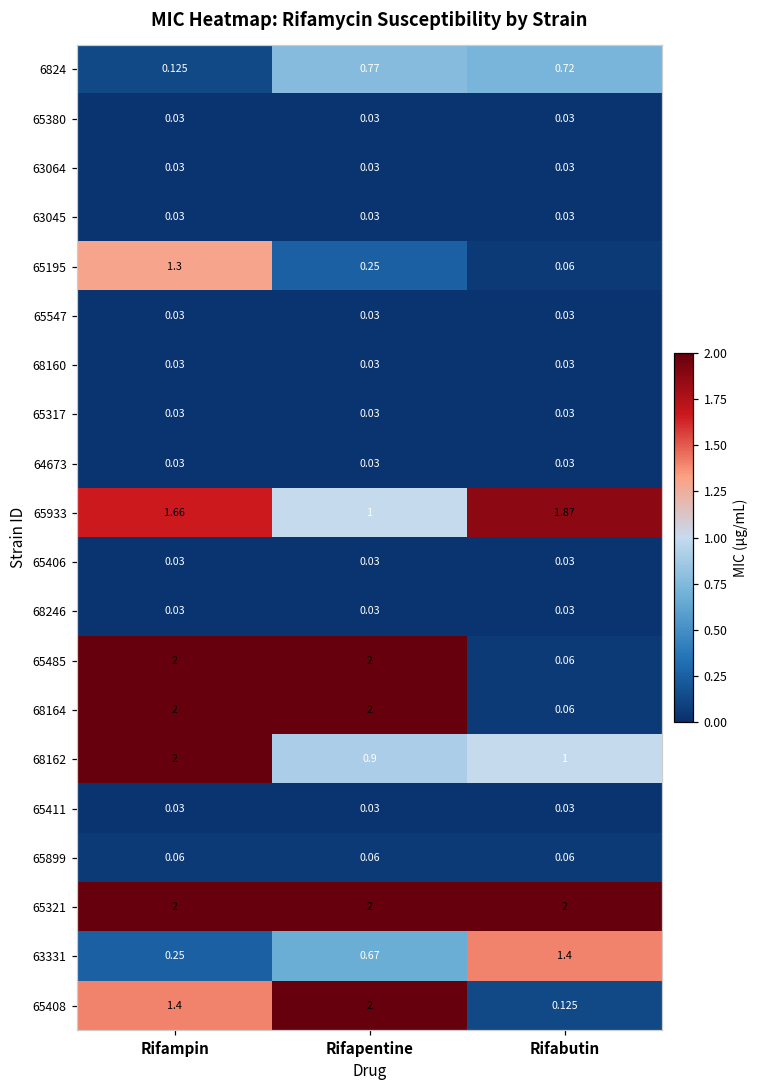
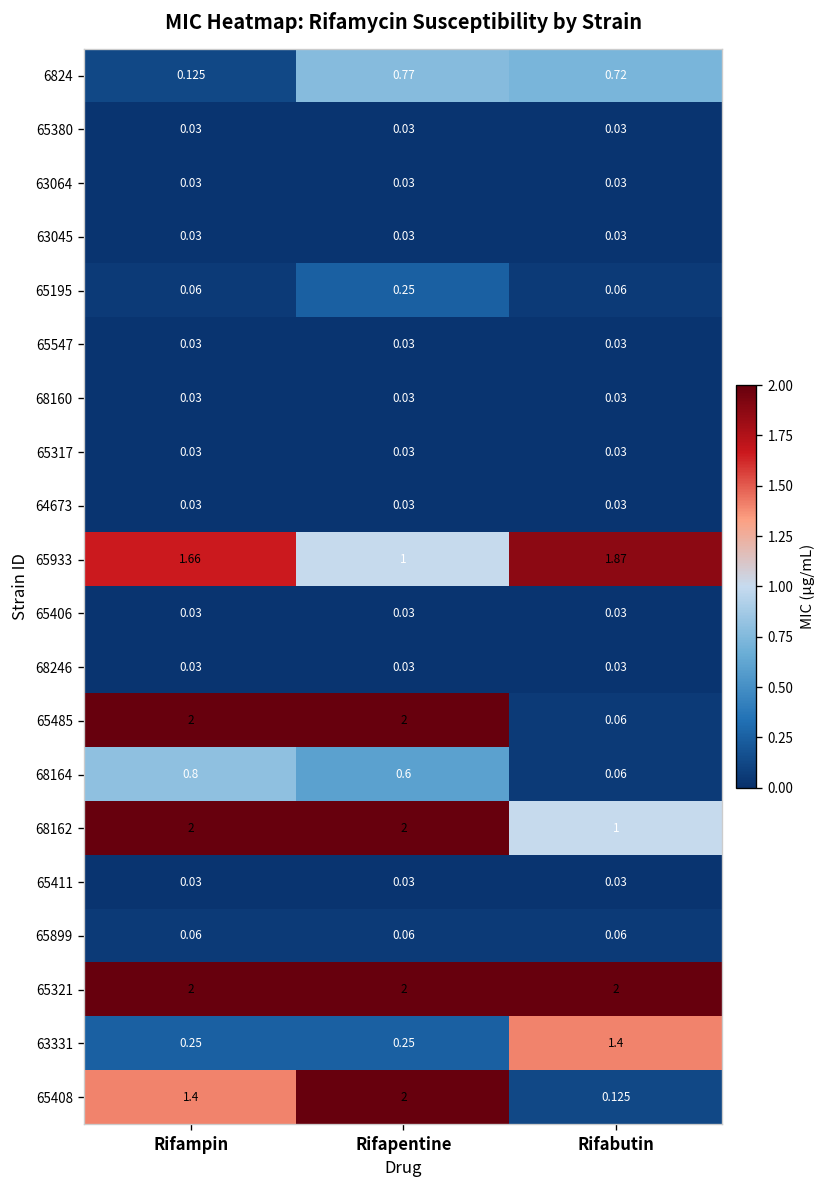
  {
    "6824": {
      "Rifampin": 0.125,
      "Rifapentine": 0.77,
      "Rifabutin": 0.72
    },
    "65380": {
      "Rifampin": 0.03,
      "Rifapentine": 0.03,
      "Rifabutin": 0.03
    },
    "63064": {
      "Rifampin": 0.03,
      "Rifapentine": 0.03,
      "Rifabutin": 0.03
    },
    "63045": {
      "Rifampin": 0.03,
      "Rifapentine": 0.03,
      "Rifabutin": 0.03
    },
    "65195": {
-     "Rifampin": 1.3,
+     "Rifampin": 0.06,
      "Rifapentine": 0.25,
      "Rifabutin": 0.06
    },
    "65547": {
      "Rifampin": 0.03,
      "Rifapentine": 0.03,
      "Rifabutin": 0.03
    },
    "68160": {
      "Rifampin": 0.03,
      "Rifapentine": 0.03,
      "Rifabutin": 0.03
    },
    "65317": {
      "Rifampin": 0.03,
      "Rifapentine": 0.03,
      "Rifabutin": 0.03
    },
    "64673": {
      "Rifampin": 0.03,
      "Rifapentine": 0.03,
      "Rifabutin": 0.03
    },
    "65933": {
      "Rifampin": 1.66,
      "Rifapentine": 1,
      "Rifabutin": 1.87
    },
    "65406": {
      "Rifampin": 0.03,
      "Rifapentine": 0.03,
      "Rifabutin": 0.03
    },
    "68246": {
      "Rifampin": 0.03,
      "Rifapentine": 0.03,
      "Rifabutin": 0.03
    },
    "65485": {
      "Rifampin": 2,
      "Rifapentine": 2,
      "Rifabutin": 0.06
    },
    "68164": {
-     "Rifampin": 2,
-     "Rifapentine": 2,
+     "Rifampin": 0.8,
+     "Rifapentine": 0.6,
      "Rifabutin": 0.06
    },
    "68162": {
      "Rifampin": 2,
-     "Rifapentine": 0.9,
+     "Rifapentine": 2,
      "Rifabutin": 1
    },
    "65411": {
      "Rifampin": 0.03,
      "Rifapentine": 0.03,
      "Rifabutin": 0.03
    },
    "65899": {
      "Rifampin": 0.06,
      "Rifapentine": 0.06,
      "Rifabutin": 0.06
    },
    "65321": {
      "Rifampin": 2,
      "Rifapentine": 2,
      "Rifabutin": 2
    },
    "63331": {
      "Rifampin": 0.25,
-     "Rifapentine": 0.67,
+     "Rifapentine": 0.25,
      "Rifabutin": 1.4
    },
    "65408": {
      "Rifampin": 1.4,
      "Rifapentine": 2,
      "Rifabutin": 0.125
    }
  }
